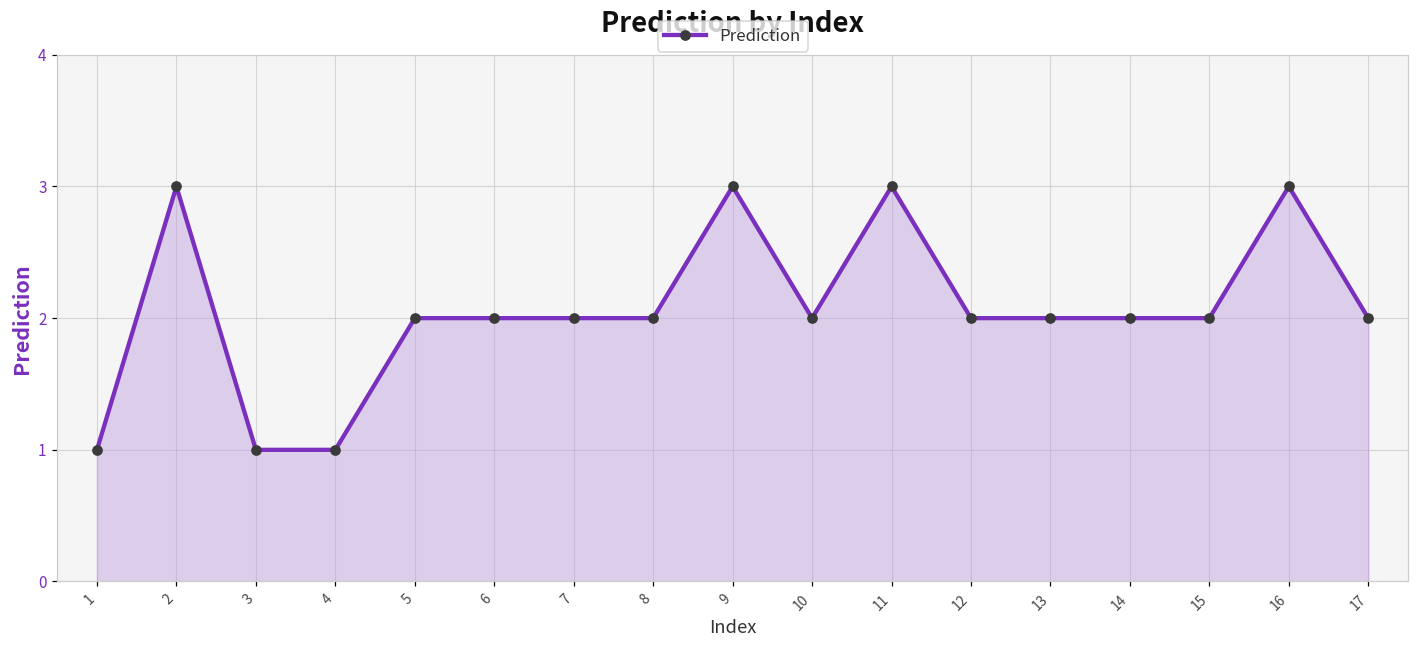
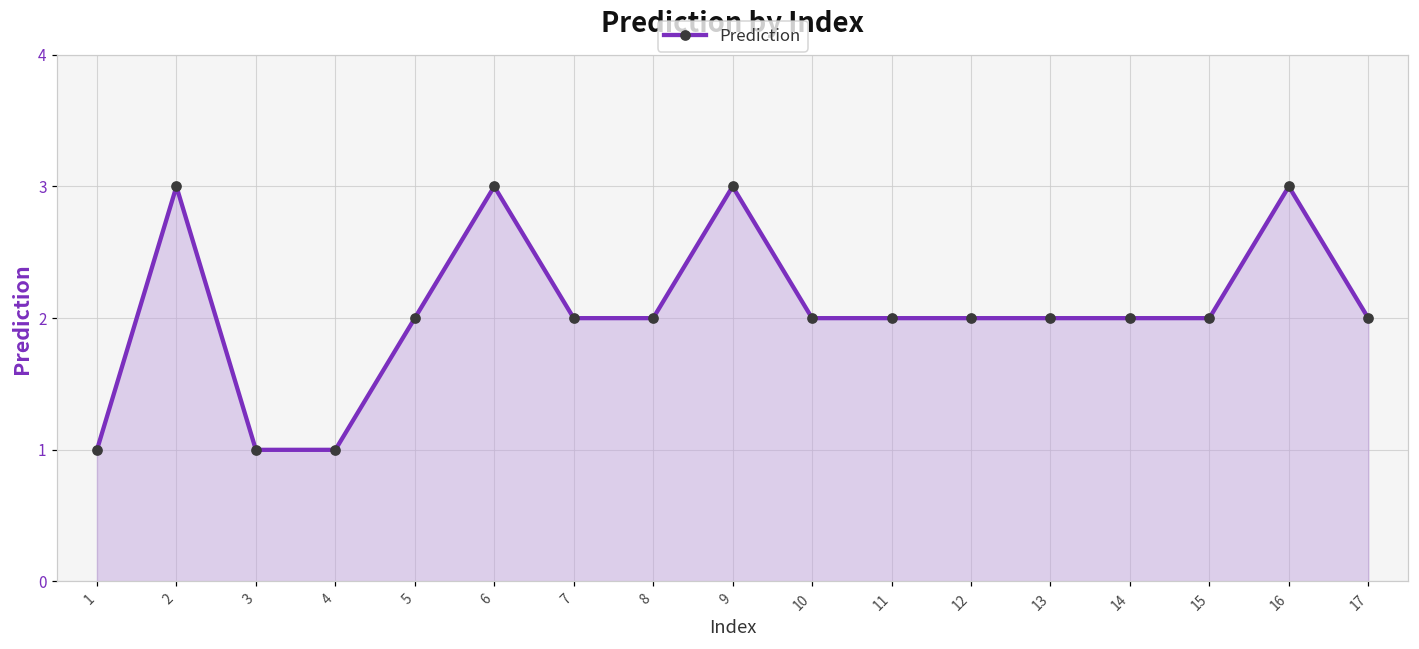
  {
    "1": 1,
    "2": 3,
    "3": 1,
    "4": 1,
    "5": 2,
-   "6": 2,
+   "6": 3,
    "7": 2,
    "8": 2,
    "9": 3,
    "10": 2,
-   "11": 3,
+   "11": 2,
    "12": 2,
    "13": 2,
    "14": 2,
    "15": 2,
    "16": 3,
    "17": 2
  }
